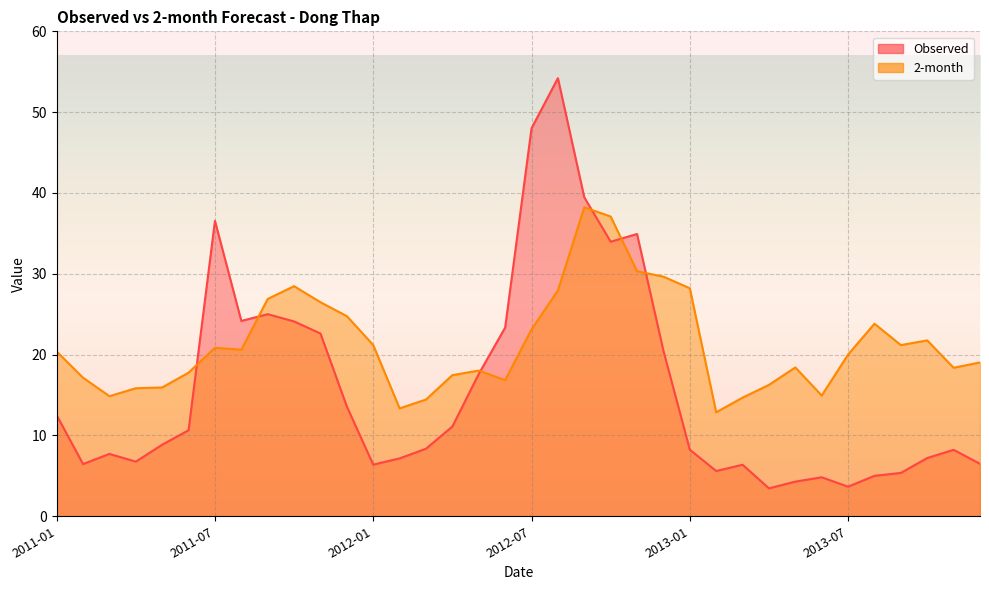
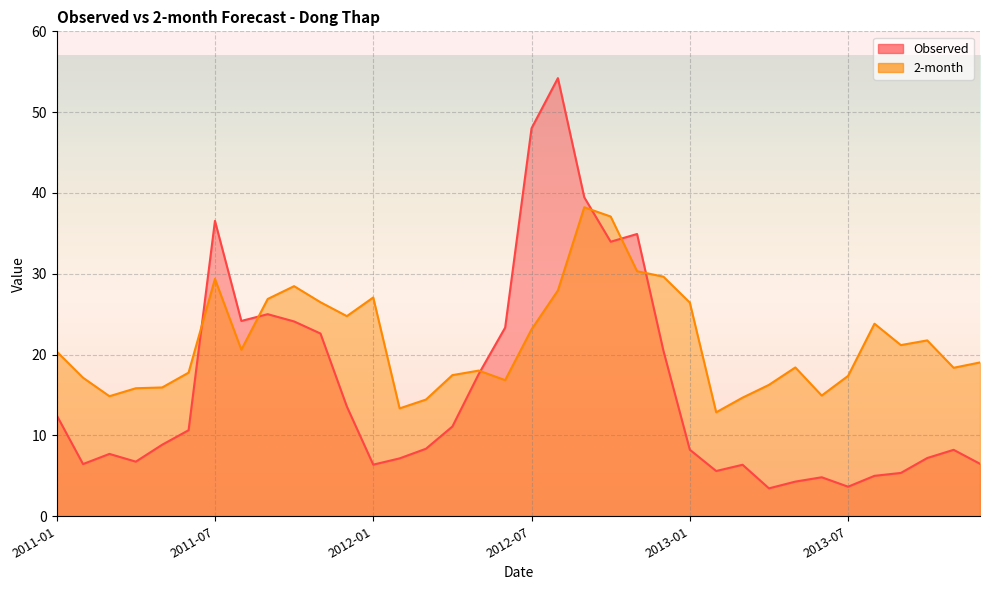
  {
    "Observed": {
      "2011-01": 13,
      "2011-07": 37,
      "2012-01": 6,
      "2012-07": 48,
      "2013-01": 8,
      "2013-07": 4
    },
    "2-month": {
      "2011-01": 20,
-     "2011-07": 21,
-     "2012-01": 21,
+     "2011-07": 29,
+     "2012-01": 27,
      "2012-07": 23,
-     "2013-01": 28,
-     "2013-07": 20
+     "2013-01": 26,
+     "2013-07": 17
    }
  }
